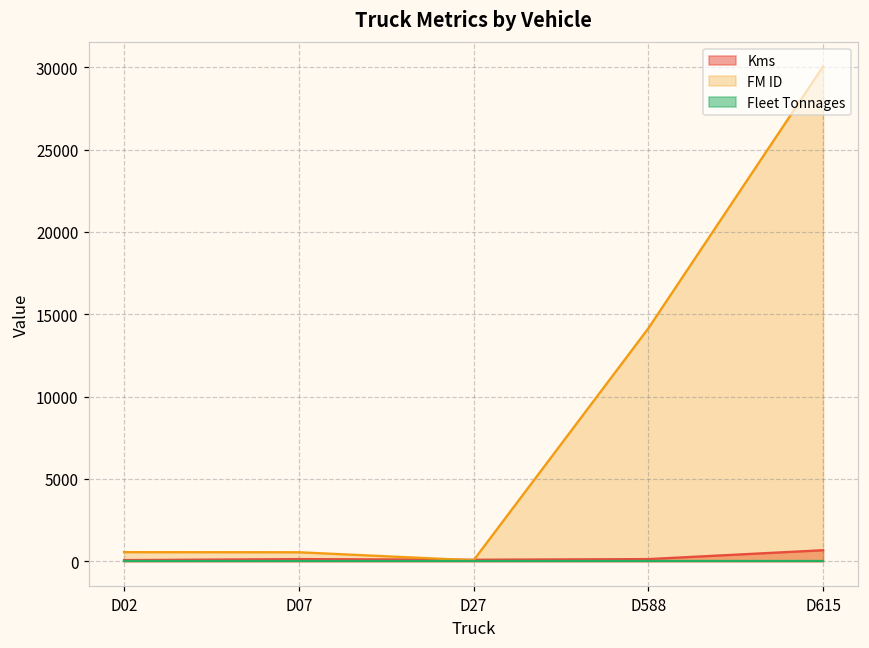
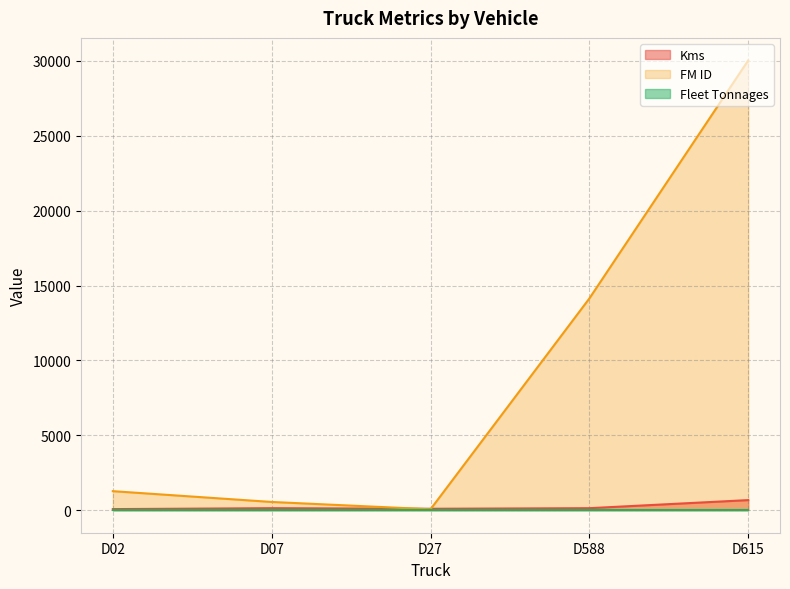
  {
    "Kms": {
      "D615": 700
    },
    "FM ID": {
-     "D02": 600,
+     "D02": 1300,
      "D07": 600,
      "D588": 14100
    },
    "Fleet Tonnages": {
      "D615": 0
    }
  }
